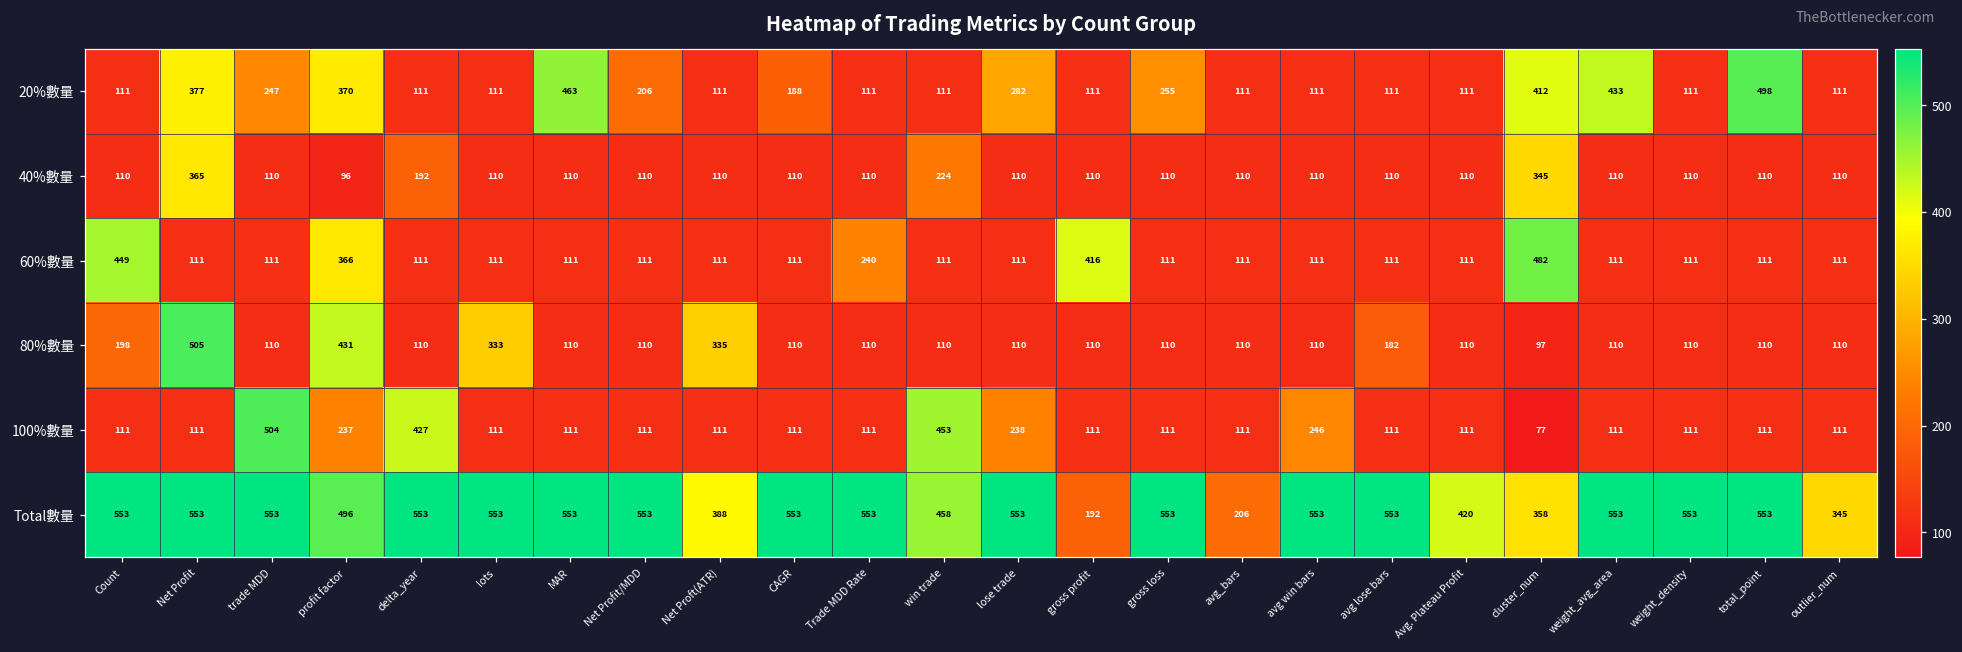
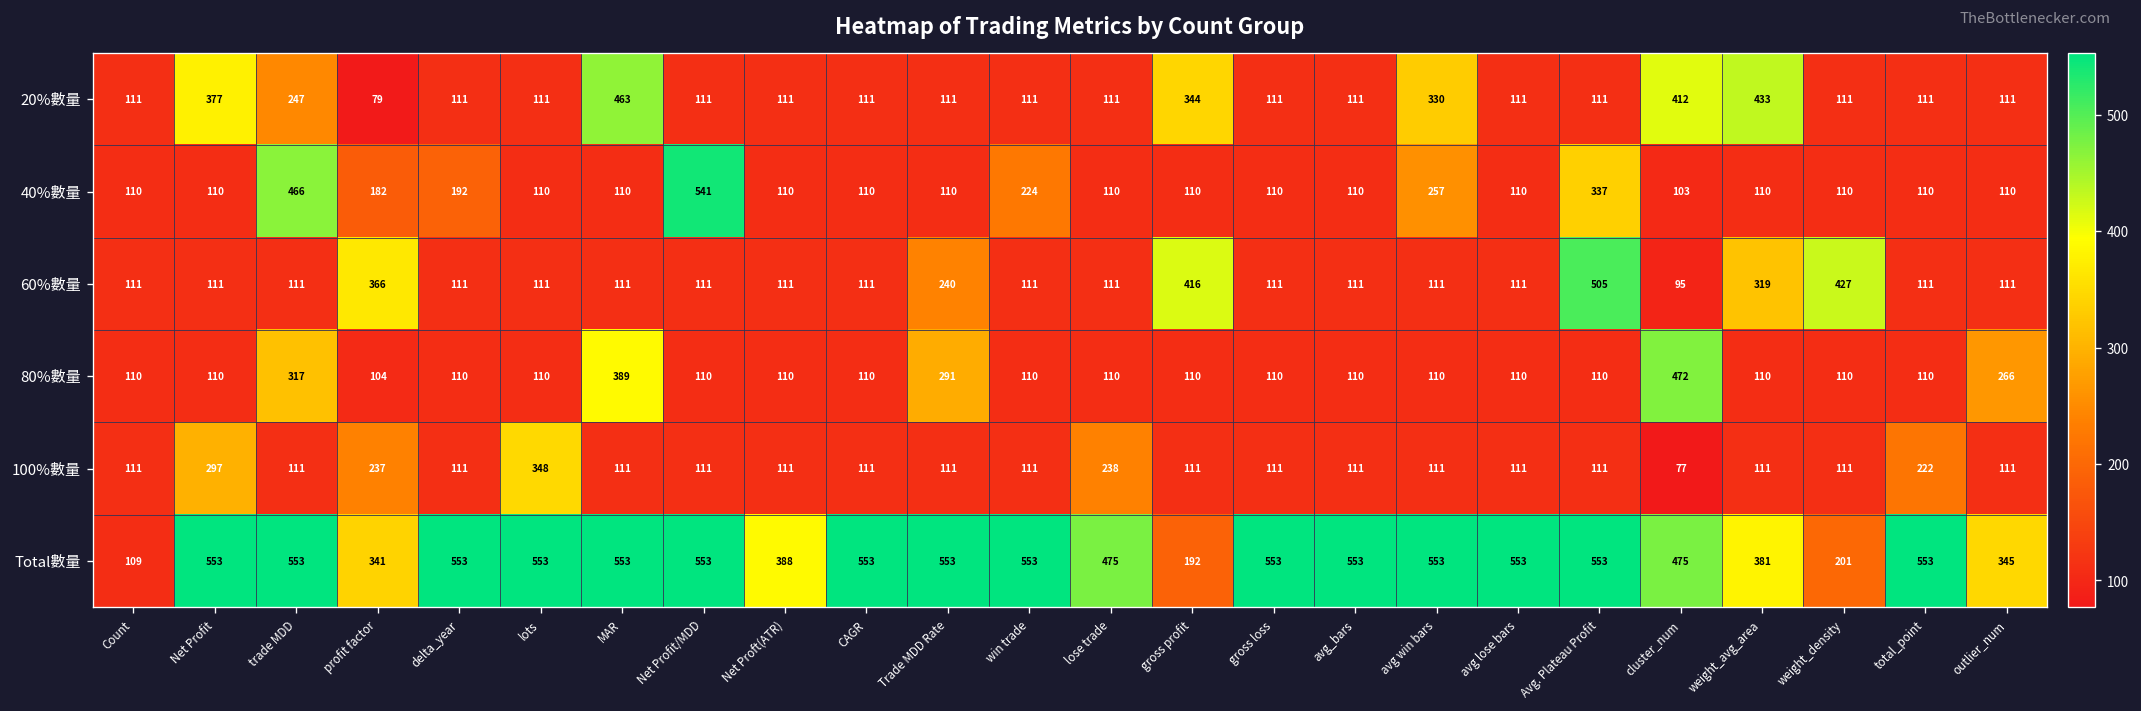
  {
    "20%數量": {
      "Count": 111,
      "Net Profit": 377,
      "trade MDD": 247,
-     "profit factor": 370,
+     "profit factor": 79,
      "delta_year": 111,
      "lots": 111,
      "MAR": 463,
-     "Net Profit/MDD": 206,
+     "Net Profit/MDD": 111,
      "Net Proft(ATR)": 111,
-     "CAGR": 188,
+     "CAGR": 111,
      "Trade MDD Rate": 111,
      "win trade": 111,
-     "lose trade": 282,
-     "gross profit": 111,
-     "gross loss": 255,
+     "lose trade": 111,
+     "gross profit": 344,
+     "gross loss": 111,
      "avg_bars": 111,
-     "avg win bars": 111,
+     "avg win bars": 330,
      "avg lose bars": 111,
      "Avg. Plateau Profit": 111,
      "cluster_num": 412,
      "weight_avg_area": 433,
      "weight_density": 111,
-     "total_point": 498,
+     "total_point": 111,
      "outlier_num": 111
    },
    "40%數量": {
      "Count": 110,
-     "Net Profit": 365,
-     "trade MDD": 110,
-     "profit factor": 96,
+     "Net Profit": 110,
+     "trade MDD": 466,
+     "profit factor": 182,
      "delta_year": 192,
      "lots": 110,
      "MAR": 110,
-     "Net Profit/MDD": 110,
+     "Net Profit/MDD": 541,
      "Net Proft(ATR)": 110,
      "CAGR": 110,
      "Trade MDD Rate": 110,
      "win trade": 224,
      "lose trade": 110,
      "gross profit": 110,
      "gross loss": 110,
      "avg_bars": 110,
-     "avg win bars": 110,
+     "avg win bars": 257,
      "avg lose bars": 110,
-     "Avg. Plateau Profit": 110,
-     "cluster_num": 345,
+     "Avg. Plateau Profit": 337,
+     "cluster_num": 103,
      "weight_avg_area": 110,
      "weight_density": 110,
      "total_point": 110,
      "outlier_num": 110
    },
    "60%數量": {
-     "Count": 449,
+     "Count": 111,
      "Net Profit": 111,
      "trade MDD": 111,
      "profit factor": 366,
      "delta_year": 111,
      "lots": 111,
      "MAR": 111,
      "Net Profit/MDD": 111,
      "Net Proft(ATR)": 111,
      "CAGR": 111,
      "Trade MDD Rate": 240,
      "win trade": 111,
      "lose trade": 111,
      "gross profit": 416,
      "gross loss": 111,
      "avg_bars": 111,
      "avg win bars": 111,
      "avg lose bars": 111,
-     "Avg. Plateau Profit": 111,
-     "cluster_num": 482,
-     "weight_avg_area": 111,
-     "weight_density": 111,
+     "Avg. Plateau Profit": 505,
+     "cluster_num": 95,
+     "weight_avg_area": 319,
+     "weight_density": 427,
      "total_point": 111,
      "outlier_num": 111
    },
    "80%數量": {
-     "Count": 198,
-     "Net Profit": 505,
-     "trade MDD": 110,
-     "profit factor": 431,
+     "Count": 110,
+     "Net Profit": 110,
+     "trade MDD": 317,
+     "profit factor": 104,
      "delta_year": 110,
-     "lots": 333,
-     "MAR": 110,
+     "lots": 110,
+     "MAR": 389,
      "Net Profit/MDD": 110,
-     "Net Proft(ATR)": 335,
+     "Net Proft(ATR)": 110,
      "CAGR": 110,
-     "Trade MDD Rate": 110,
+     "Trade MDD Rate": 291,
      "win trade": 110,
      "lose trade": 110,
      "gross profit": 110,
      "gross loss": 110,
      "avg_bars": 110,
      "avg win bars": 110,
-     "avg lose bars": 182,
+     "avg lose bars": 110,
      "Avg. Plateau Profit": 110,
-     "cluster_num": 97,
+     "cluster_num": 472,
      "weight_avg_area": 110,
      "weight_density": 110,
      "total_point": 110,
-     "outlier_num": 110
+     "outlier_num": 266
    },
    "100%數量": {
      "Count": 111,
-     "Net Profit": 111,
-     "trade MDD": 504,
+     "Net Profit": 297,
+     "trade MDD": 111,
      "profit factor": 237,
-     "delta_year": 427,
-     "lots": 111,
+     "delta_year": 111,
+     "lots": 348,
      "MAR": 111,
      "Net Profit/MDD": 111,
      "Net Proft(ATR)": 111,
      "CAGR": 111,
      "Trade MDD Rate": 111,
-     "win trade": 453,
+     "win trade": 111,
      "lose trade": 238,
      "gross profit": 111,
      "gross loss": 111,
      "avg_bars": 111,
-     "avg win bars": 246,
+     "avg win bars": 111,
      "avg lose bars": 111,
      "Avg. Plateau Profit": 111,
      "cluster_num": 77,
      "weight_avg_area": 111,
      "weight_density": 111,
-     "total_point": 111,
+     "total_point": 222,
      "outlier_num": 111
    },
    "Total數量": {
-     "Count": 553,
+     "Count": 109,
      "Net Profit": 553,
      "trade MDD": 553,
-     "profit factor": 496,
+     "profit factor": 341,
      "delta_year": 553,
      "lots": 553,
      "MAR": 553,
      "Net Profit/MDD": 553,
      "Net Proft(ATR)": 388,
      "CAGR": 553,
      "Trade MDD Rate": 553,
-     "win trade": 458,
-     "lose trade": 553,
+     "win trade": 553,
+     "lose trade": 475,
      "gross profit": 192,
      "gross loss": 553,
-     "avg_bars": 206,
+     "avg_bars": 553,
      "avg win bars": 553,
      "avg lose bars": 553,
-     "Avg. Plateau Profit": 420,
-     "cluster_num": 358,
-     "weight_avg_area": 553,
-     "weight_density": 553,
+     "Avg. Plateau Profit": 553,
+     "cluster_num": 475,
+     "weight_avg_area": 381,
+     "weight_density": 201,
      "total_point": 553,
      "outlier_num": 345
    }
  }
